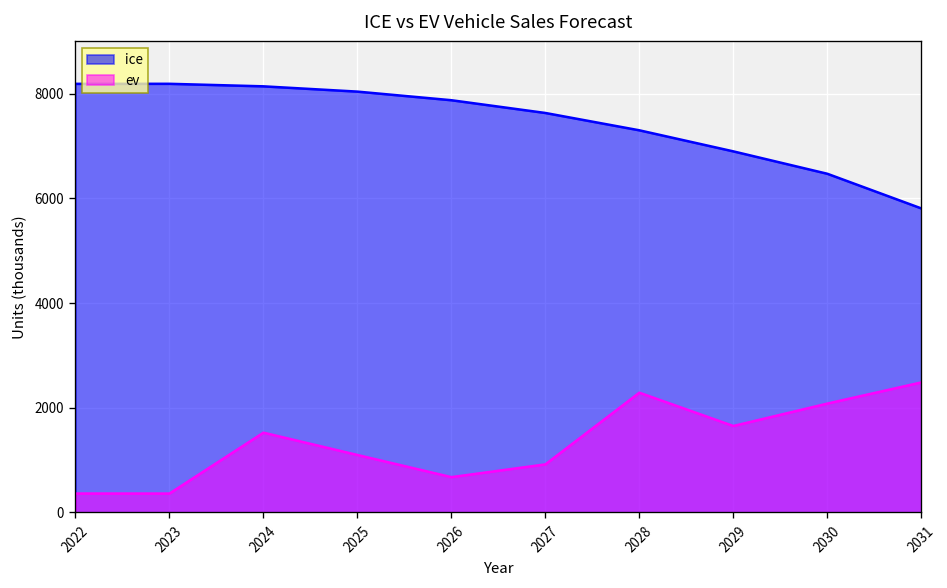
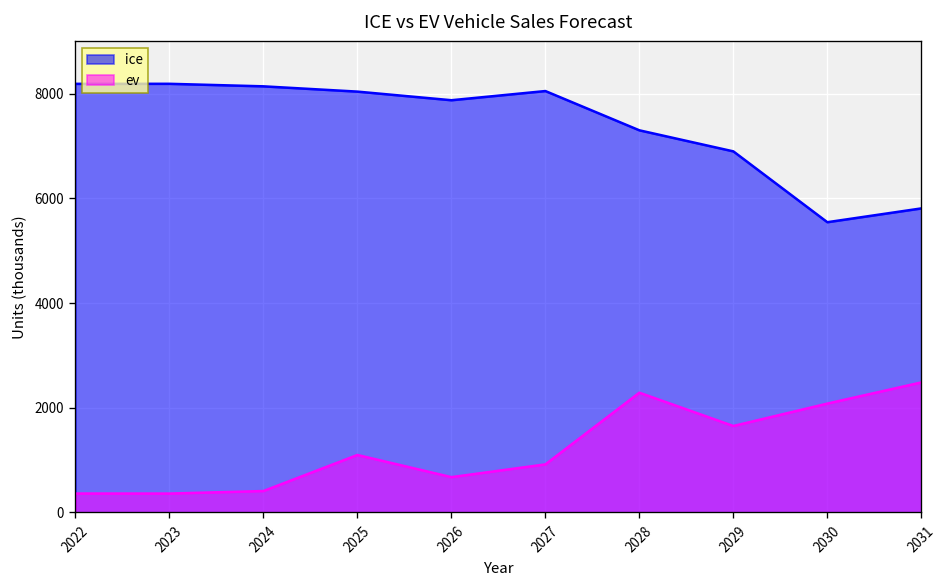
  {
    "ice": {
      "2022": 8200,
      "2023": 8200,
      "2024": 8100,
      "2025": 8000,
      "2026": 7900,
-     "2027": 7600,
+     "2027": 8100,
      "2028": 7300,
      "2029": 6900,
-     "2030": 6500,
+     "2030": 5500,
      "2031": 5800
    },
    "ev": {
      "2022": 400,
      "2023": 400,
-     "2024": 1500,
+     "2024": 400,
      "2025": 1100,
      "2026": 700,
      "2027": 900,
      "2028": 2300,
      "2029": 1700,
      "2030": 2100,
      "2031": 2500
    }
  }
